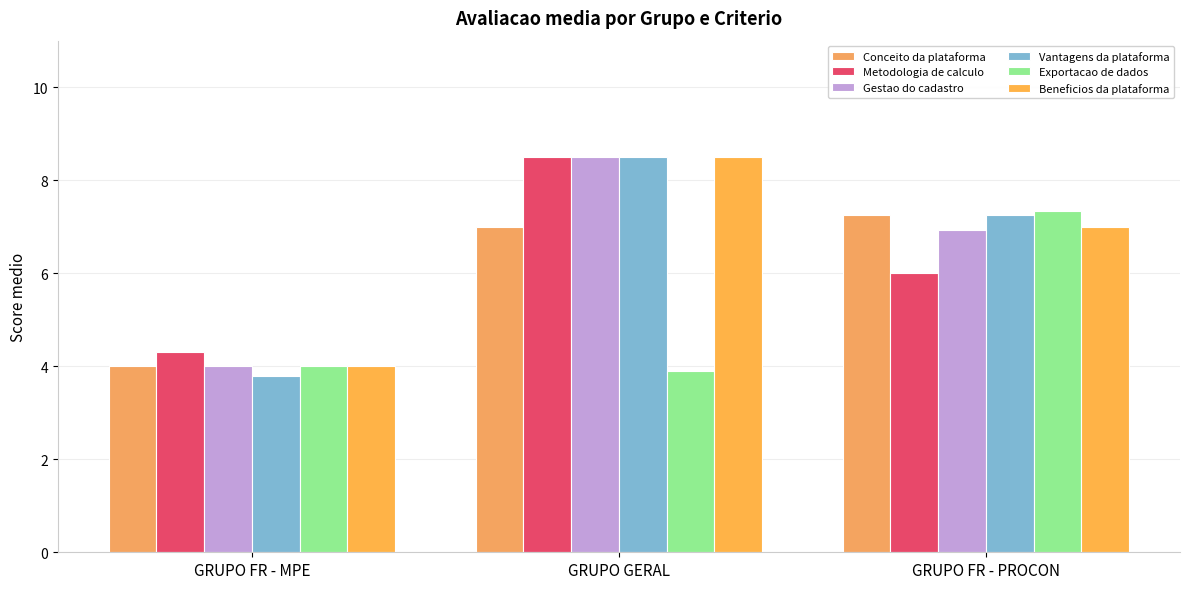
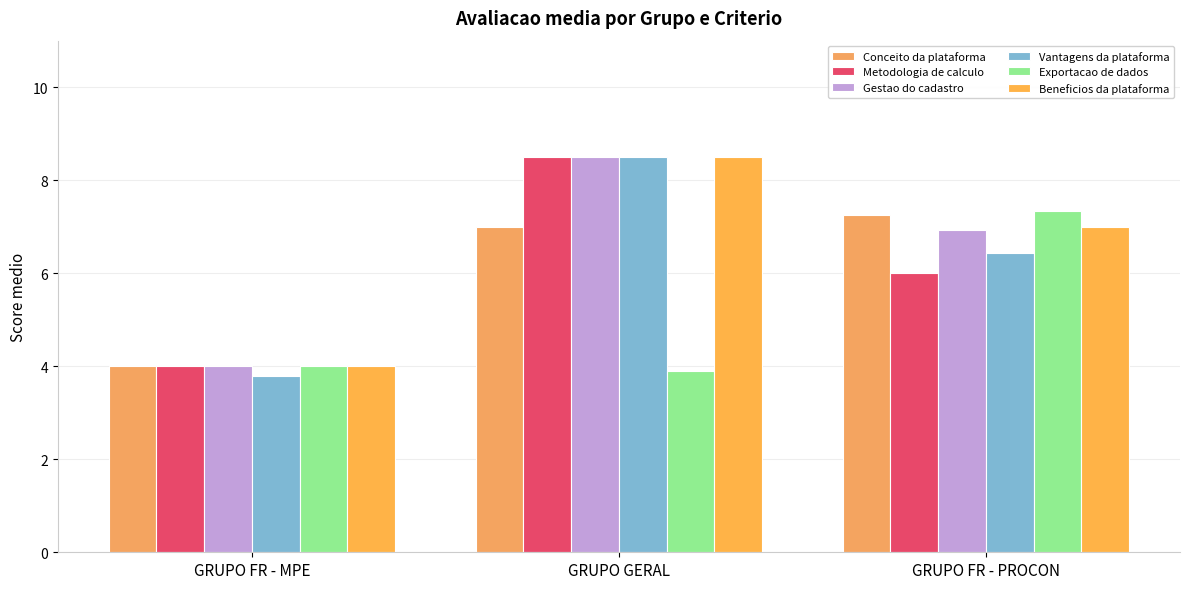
  {
    "Metodologia de calculo": {
-     "GRUPO FR - MPE": 4.3,
+     "GRUPO FR - MPE": 4.0,
      "GRUPO GERAL": 8.5,
      "GRUPO FR - PROCON": 6.0
    },
    "Gestao do cadastro": {
      "GRUPO FR - MPE": 4.0,
      "GRUPO GERAL": 8.5,
      "GRUPO FR - PROCON": 6.9
    },
    "Vantagens da plataforma": {
      "GRUPO FR - MPE": 3.8,
      "GRUPO GERAL": 8.5,
-     "GRUPO FR - PROCON": 7.3
+     "GRUPO FR - PROCON": 6.4
    },
    "Exportacao de dados": {
      "GRUPO FR - MPE": 4.0,
      "GRUPO GERAL": 3.9,
      "GRUPO FR - PROCON": 7.3
    }
  }
